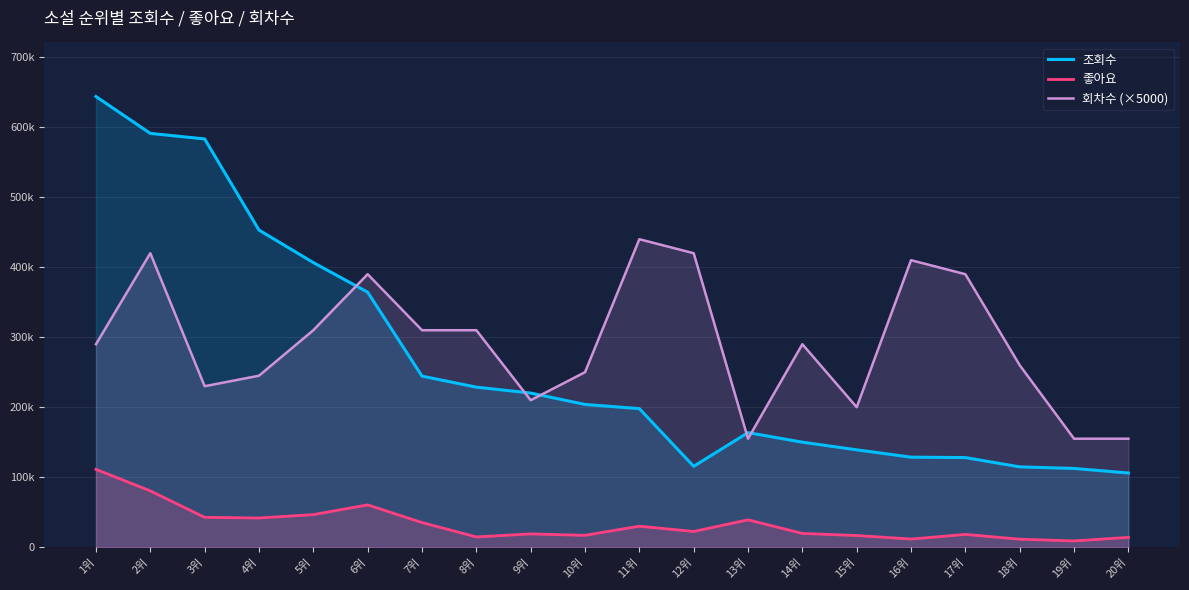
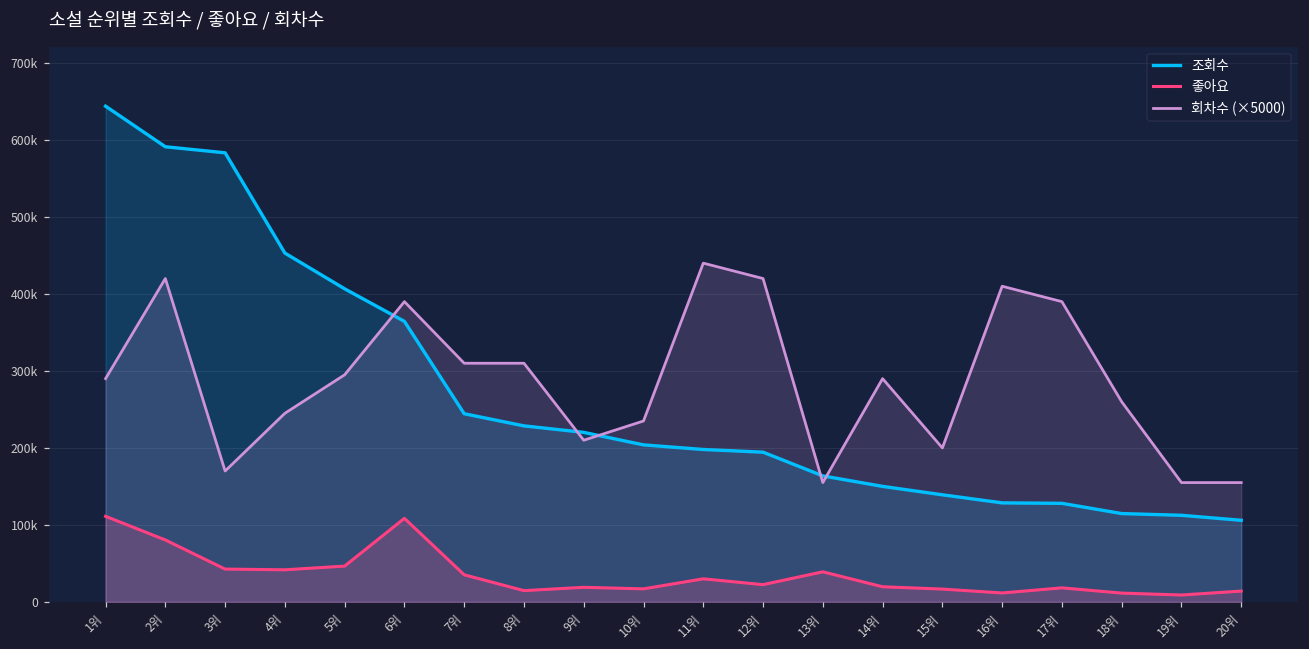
  {
    "조회수": {
      "1위": 640000,
      "2위": 590000,
      "3위": 580000,
      "4위": 450000,
      "5위": 410000,
      "6위": 360000,
      "7위": 240000,
      "8위": 230000,
      "9위": 220000,
      "10위": 200000,
      "11위": 200000,
-     "12위": 120000,
+     "12위": 190000,
      "13위": 160000,
      "14위": 150000,
      "15위": 140000,
      "16위": 130000,
      "17위": 130000,
      "18위": 110000,
      "19위": 110000,
      "20위": 110000
    },
    "좋아요": {
      "1위": 110000,
      "2위": 80000,
      "3위": 40000,
      "4위": 40000,
      "5위": 50000,
-     "6위": 60000,
+     "6위": 110000,
      "7위": 40000,
      "8위": 10000,
      "9위": 20000,
      "10위": 20000,
      "11위": 30000,
      "12위": 20000,
      "13위": 40000,
      "14위": 20000,
      "15위": 20000,
      "16위": 10000,
      "17위": 20000,
      "18위": 10000,
      "19위": 10000,
      "20위": 10000
    },
    "회차수 (×5000)": {
      "1위": 290000,
      "2위": 420000,
-     "3위": 230000,
+     "3위": 170000,
      "4위": 250000,
-     "5위": 310000,
+     "5위": 300000,
      "6위": 390000,
      "7위": 310000,
      "8위": 310000,
      "9위": 210000,
-     "10위": 250000,
+     "10위": 240000,
      "11위": 440000,
      "12위": 420000,
      "13위": 160000,
      "14위": 290000,
      "15위": 200000,
      "16위": 410000,
      "17위": 390000,
      "18위": 260000,
      "19위": 160000,
      "20위": 160000
    }
  }
